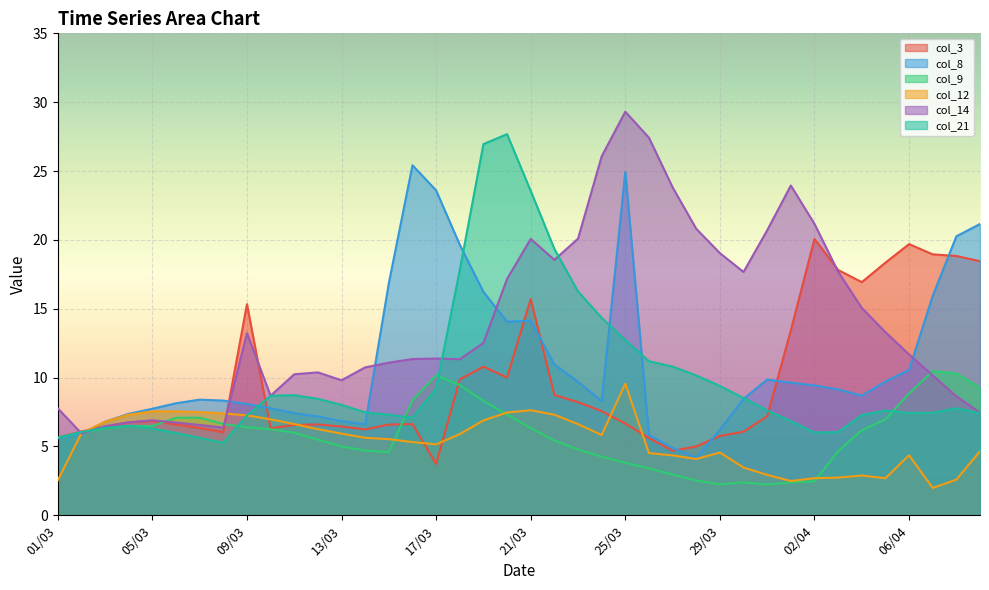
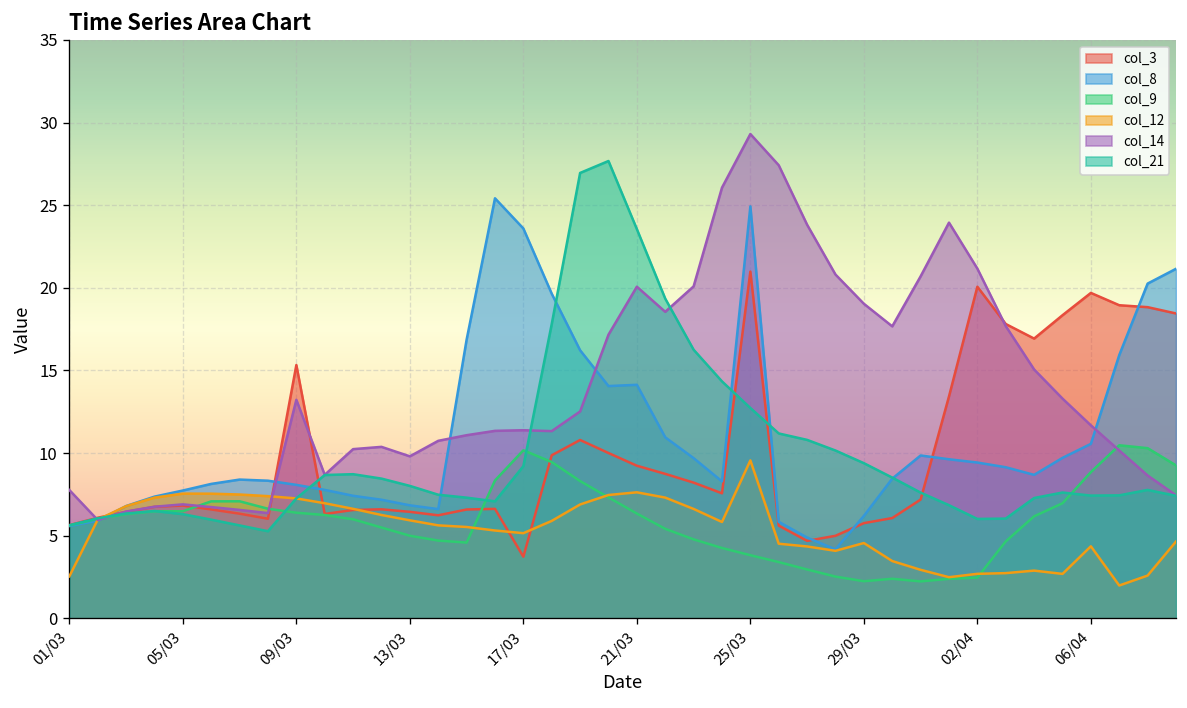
  {
    "col_3": {
      "09/03": 15.3,
      "13/03": 6.4,
      "17/03": 3.7,
-     "21/03": 15.7,
-     "25/03": 6.7,
+     "21/03": 9.2,
+     "25/03": 21.0,
      "29/03": 5.8,
      "02/04": 20.1,
      "06/04": 19.7
    },
    "col_8": {
      "09/03": 8.1,
      "13/03": 6.8,
      "17/03": 23.6,
      "21/03": 14.1,
      "25/03": 24.9,
      "29/03": 6.2,
      "02/04": 9.4,
      "06/04": 10.6
    },
    "col_12": {
      "01/03": 2.5,
      "13/03": 5.9,
      "17/03": 5.2,
      "21/03": 7.6,
      "25/03": 9.6,
      "29/03": 4.6,
      "02/04": 2.7,
      "06/04": 4.4
    },
    "col_14": {
      "01/03": 7.8,
      "09/03": 13.2,
      "13/03": 9.8,
      "17/03": 11.4,
      "21/03": 20.1,
      "25/03": 29.3,
      "29/03": 19.0,
      "02/04": 21.2,
      "06/04": 11.7
    }
  }
